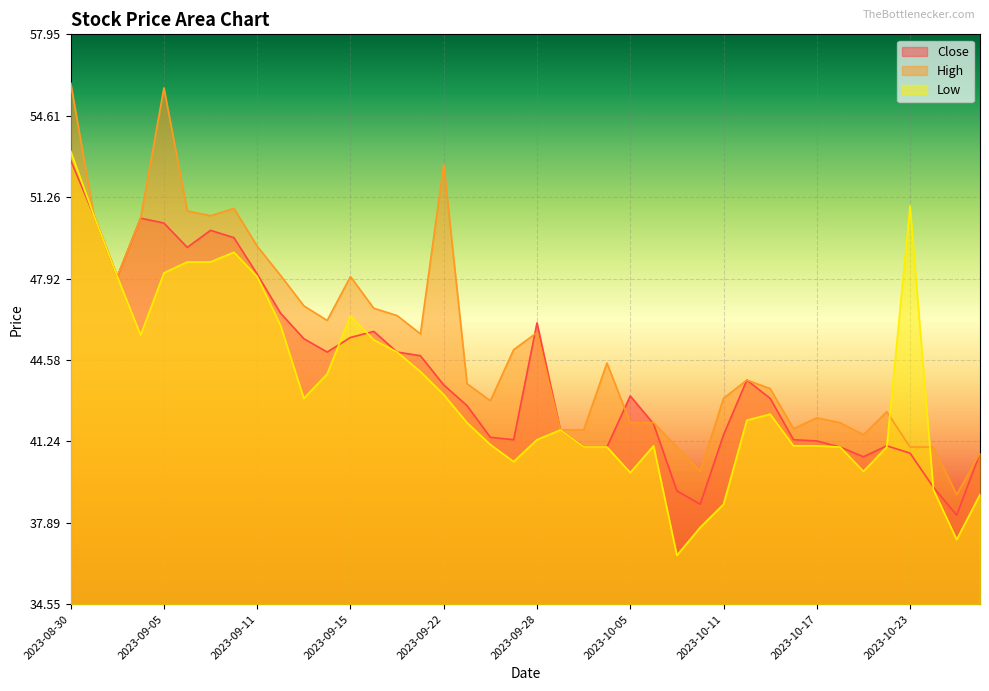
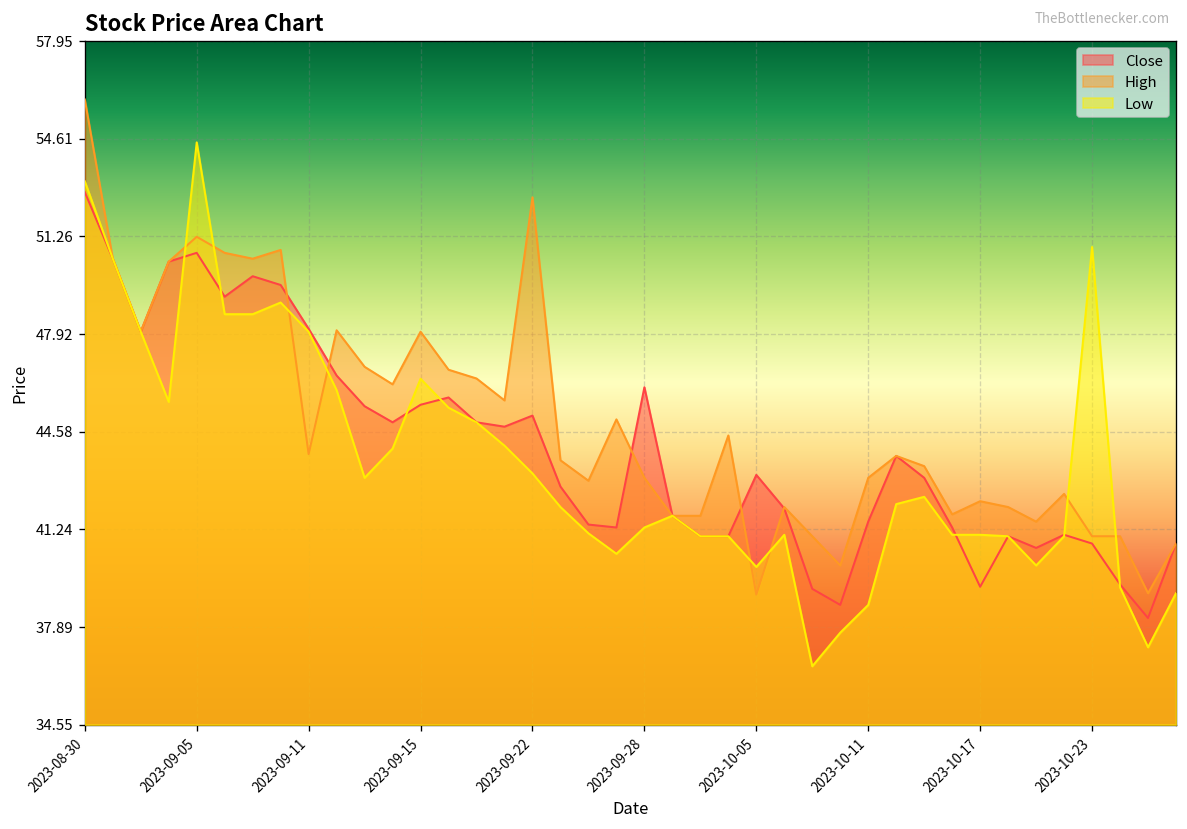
  {
    "Close": {
      "2023-08-30": 52.8,
-     "2023-09-05": 50.2,
+     "2023-09-05": 50.7,
      "2023-09-15": 45.5,
-     "2023-09-22": 43.6,
+     "2023-09-22": 45.1,
      "2023-09-28": 46.1,
      "2023-10-05": 43.1,
      "2023-10-11": 41.5,
-     "2023-10-17": 41.3,
+     "2023-10-17": 39.3,
      "2023-10-23": 40.8
    },
    "High": {
      "2023-08-30": 56.0,
-     "2023-09-05": 55.8,
-     "2023-09-11": 49.3,
+     "2023-09-05": 51.3,
+     "2023-09-11": 43.8,
      "2023-09-15": 48.0,
      "2023-09-22": 52.6,
-     "2023-09-28": 45.7,
-     "2023-10-05": 42,
+     "2023-09-28": 43.0,
+     "2023-10-05": 39,
      "2023-10-11": 43.0,
      "2023-10-17": 42.2,
      "2023-10-23": 41.0
    },
    "Low": {
      "2023-08-30": 53.2,
-     "2023-09-05": 48.2,
+     "2023-09-05": 54.5,
      "2023-09-15": 46.4,
      "2023-09-22": 43.2,
      "2023-09-28": 41.3,
      "2023-10-05": 40.0,
      "2023-10-11": 38.7,
      "2023-10-17": 41.1,
      "2023-10-23": 50.9
    }
  }
